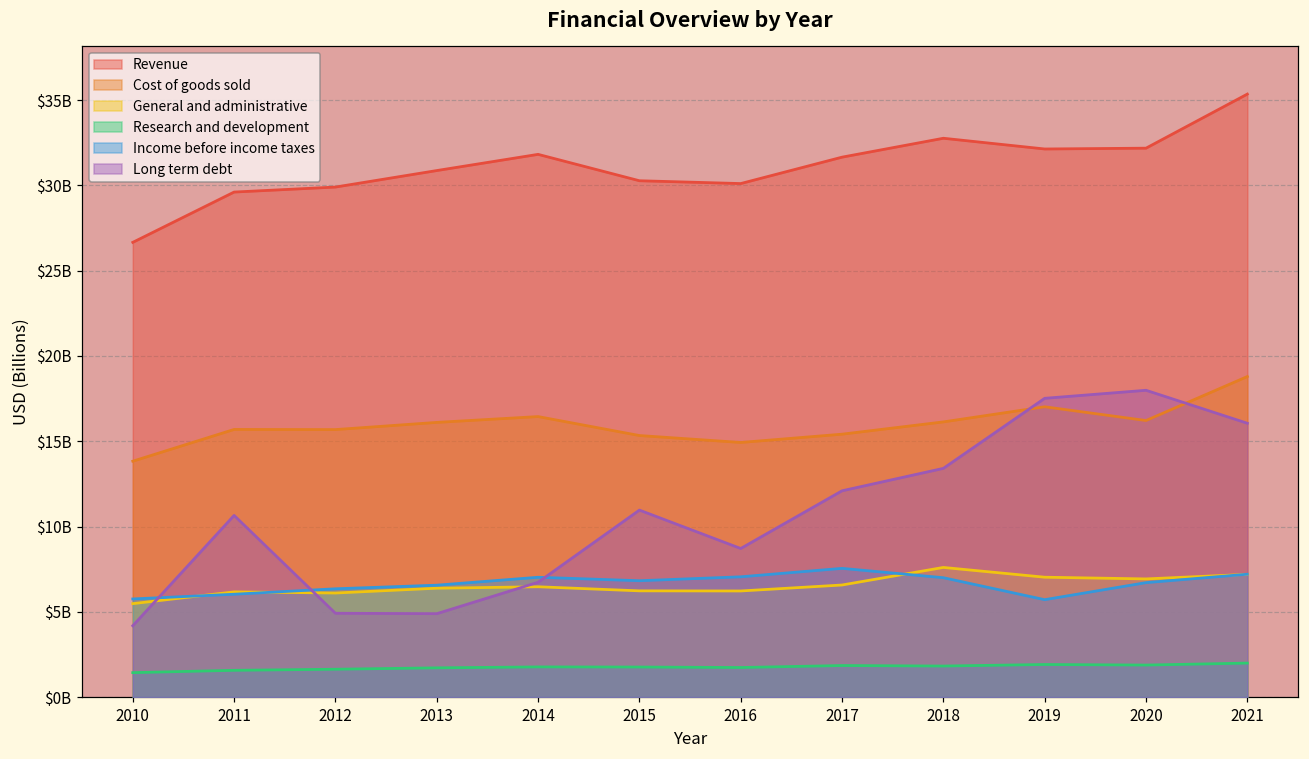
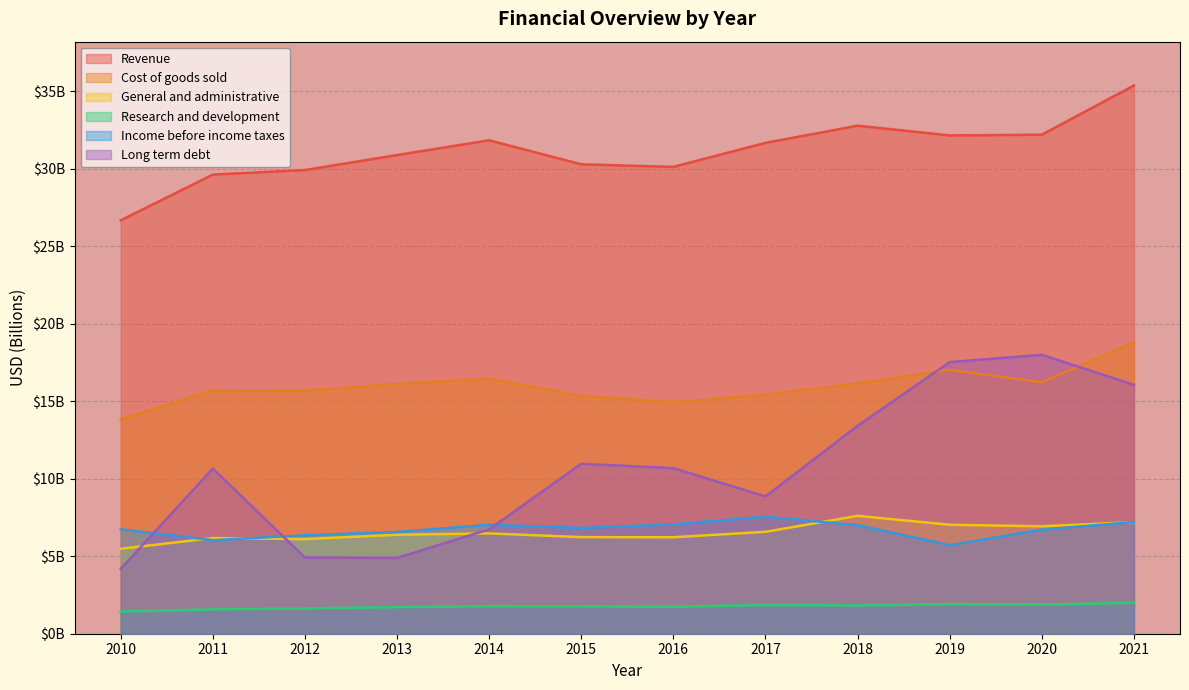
  {
    "Research and development": {
      "2010": "$1400000000",
      "2011": "$1600000000",
      "2012": "$1600000000",
      "2013": "$1700000000",
      "2014": "$1800000000",
      "2015": "$1800000000",
      "2016": "$1700000000",
      "2017": "$1900000000",
      "2018": "$1800000000",
      "2019": "$1900000000",
      "2020": "$1900000000",
      "2021": "$2000000000"
    },
    "Income before income taxes": {
-     "2010": "$5800000000",
+     "2010": "$6700000000",
      "2012": "$6400000000",
      "2013": "$6600000000",
      "2014": "$7000000000",
      "2015": "$6800000000",
      "2016": "$7100000000",
      "2017": "$7500000000",
      "2018": "$7000000000",
      "2019": "$5700000000",
      "2020": "$6700000000"
    },
    "Long term debt": {
      "2010": "$4200000000",
      "2011": "$10700000000",
      "2012": "$4900000000",
      "2013": "$4900000000",
      "2014": "$6700000000",
      "2015": "$11000000000",
-     "2016": "$8700000000",
-     "2017": "$12100000000",
+     "2016": "$10700000000",
+     "2017": "$8900000000",
      "2018": "$13400000000",
      "2019": "$17500000000",
      "2020": "$18000000000",
      "2021": "$16100000000"
    }
  }
